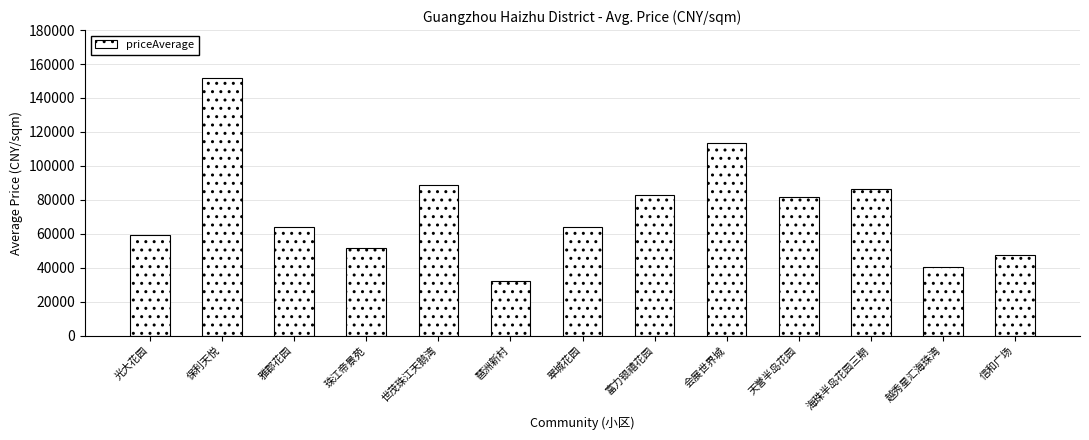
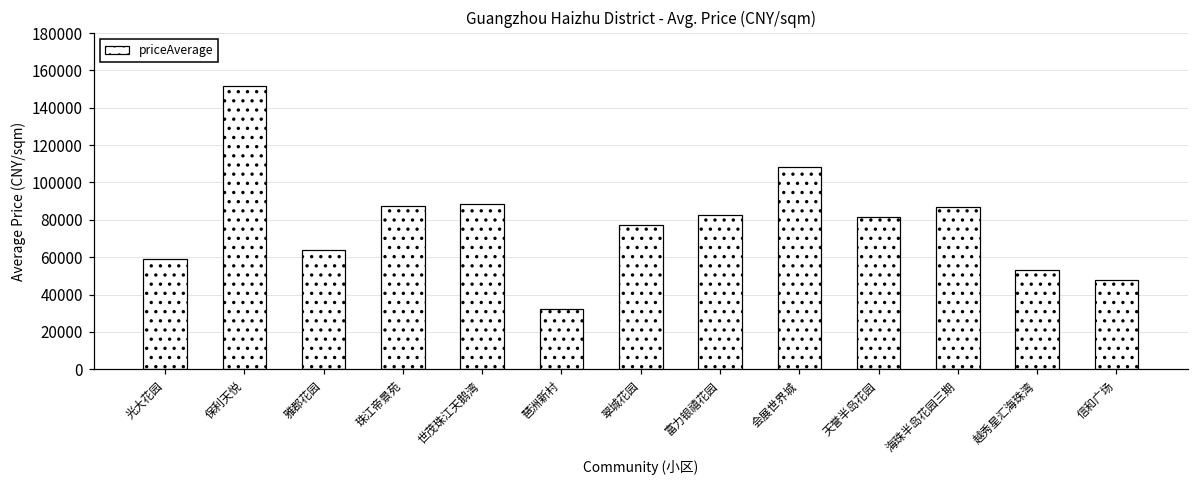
  {
    "光大花园": 59000,
    "保利天悦": 152000,
    "雅郡花园": 64000,
-   "珠江帝景苑": 52000,
+   "珠江帝景苑": 88000,
    "世茂珠江天鹅湾": 89000,
    "琶洲新村": 32000,
-   "翠城花园": 64000,
+   "翠城花园": 77000,
    "富力银禧花园": 83000,
-   "会展世界城": 113000,
+   "会展世界城": 108000,
    "天誉半岛花园": 81000,
    "海珠半岛花园三期": 87000,
-   "越秀星汇海珠湾": 40000,
+   "越秀星汇海珠湾": 53000,
    "信和广场": 48000
  }
